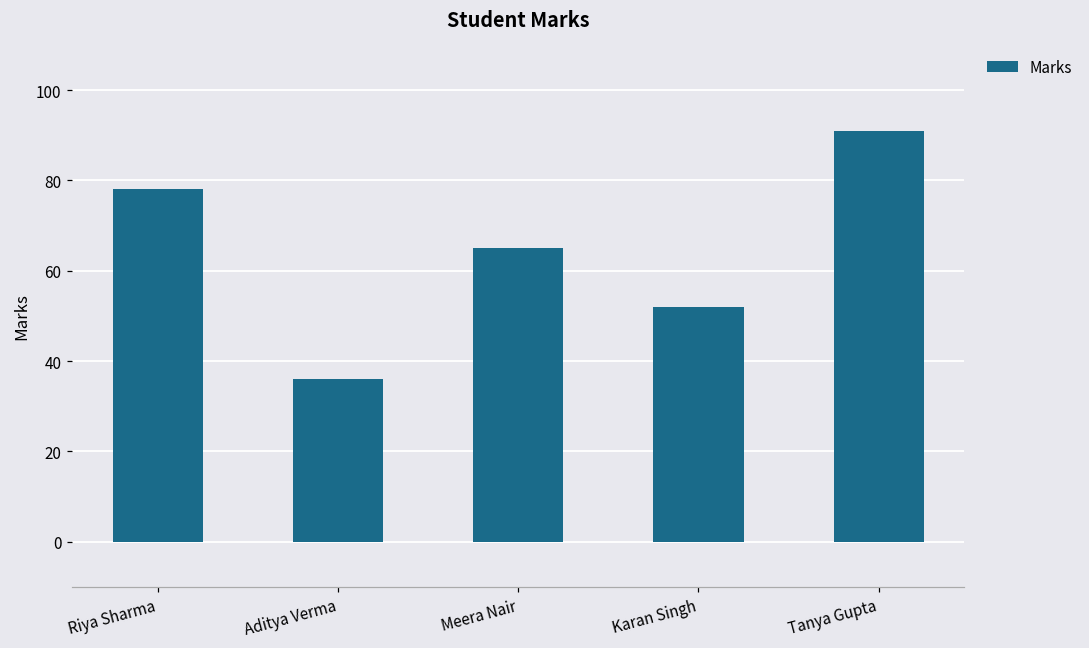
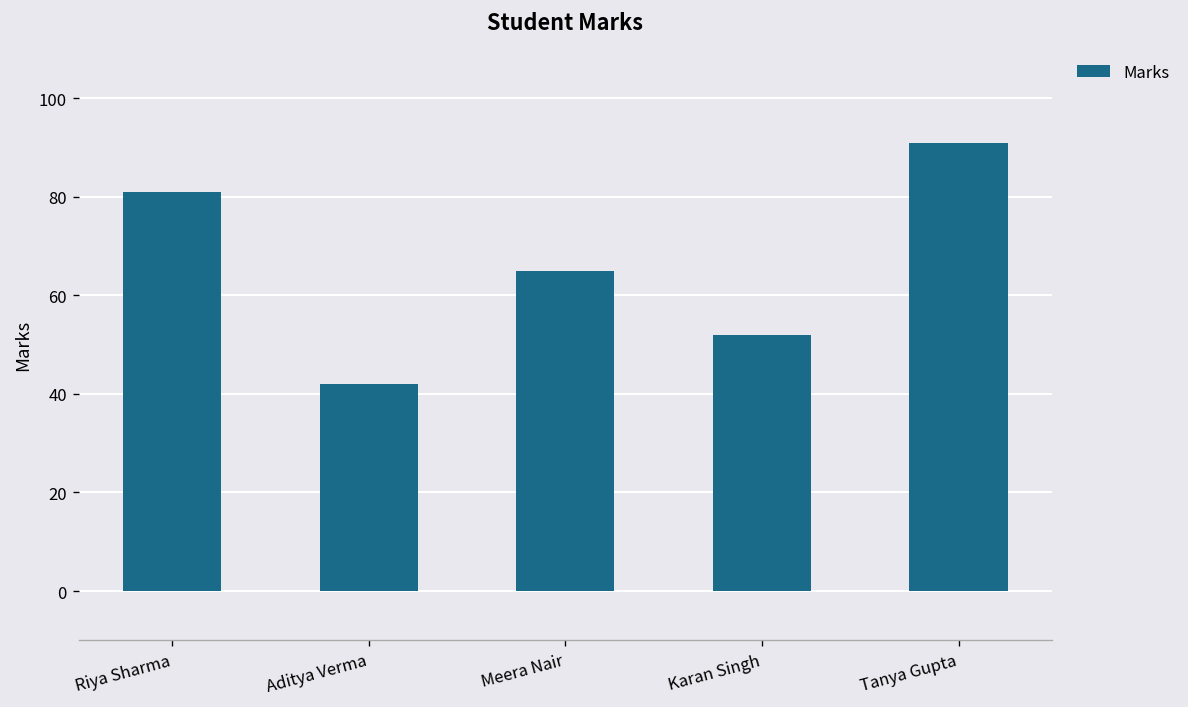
  {
-   "Riya Sharma": 78,
-   "Aditya Verma": 36,
+   "Riya Sharma": 81,
+   "Aditya Verma": 42,
    "Meera Nair": 65,
    "Karan Singh": 52,
    "Tanya Gupta": 91
  }
